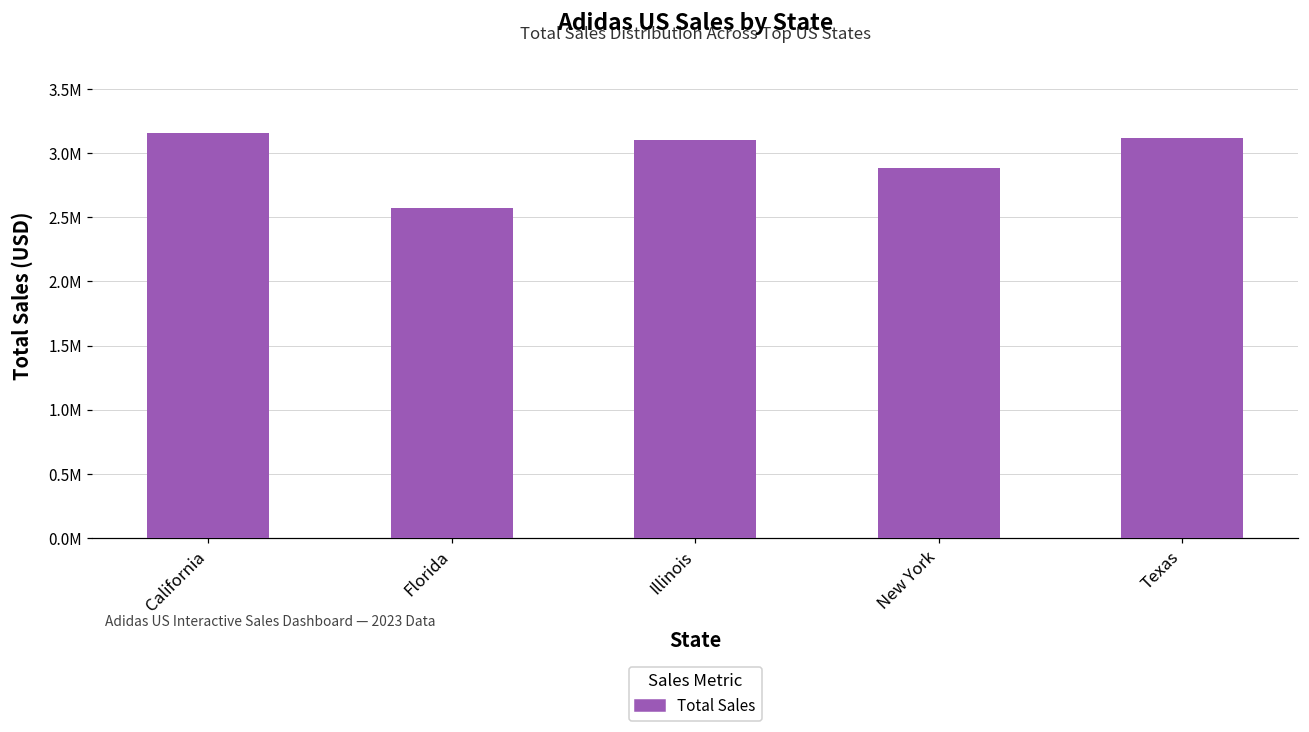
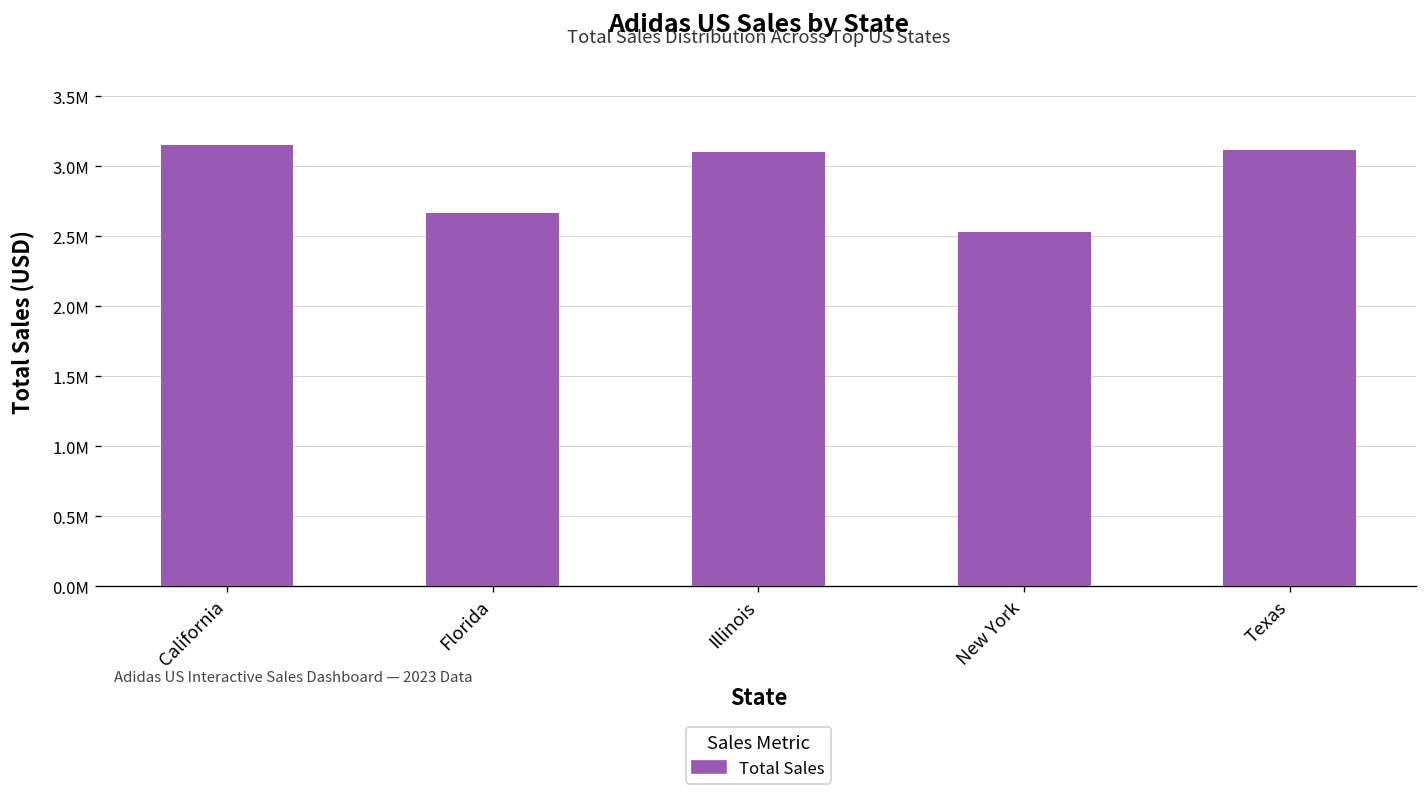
  {
    "California": 3150000,
-   "Florida": 2570000,
+   "Florida": 2670000,
    "Illinois": 3100000,
-   "New York": 2890000,
+   "New York": 2530000,
    "Texas": 3120000
  }
